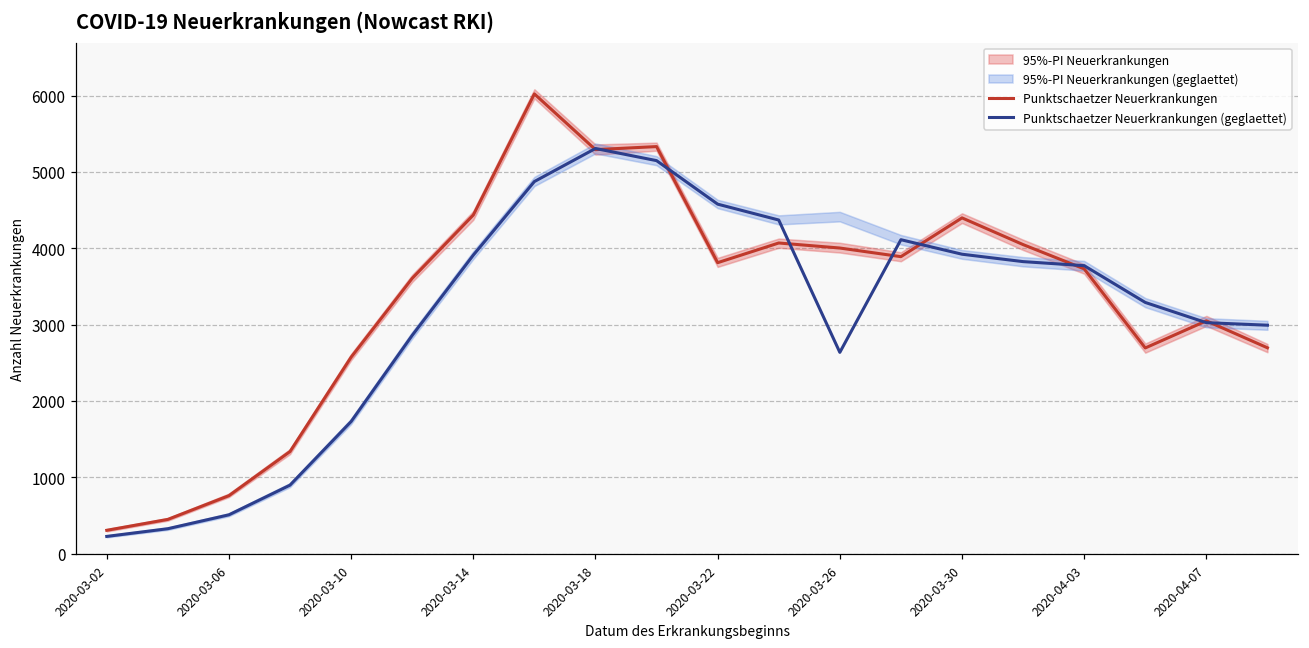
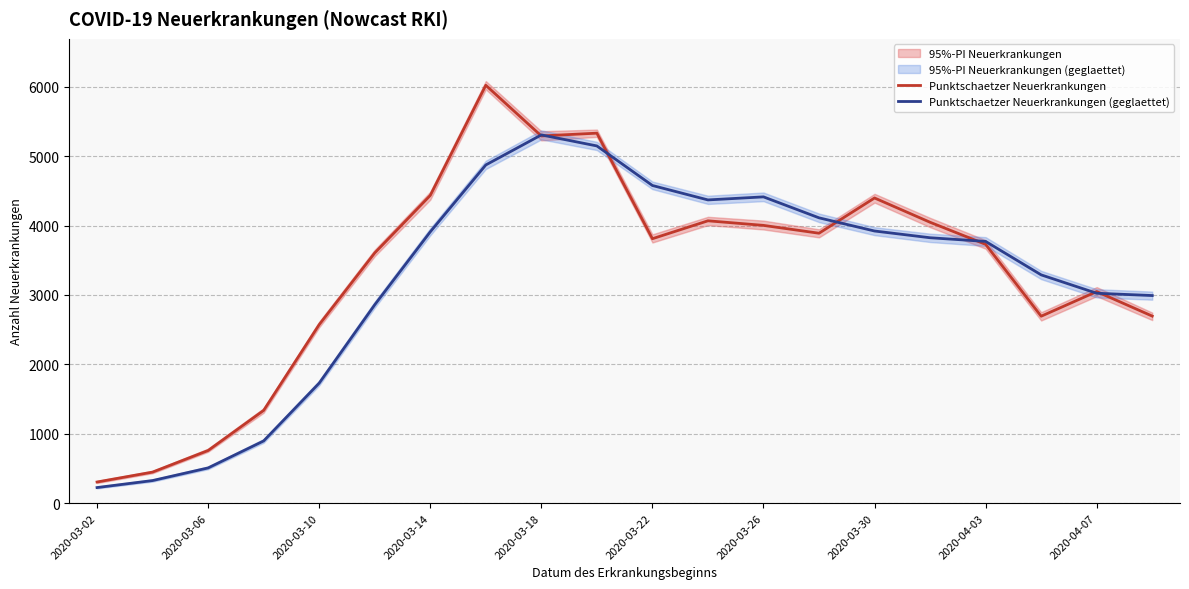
  {
    "Punktschaetzer Neuerkrankungen (geglaettet)": {
      "2020-03-14": 3900,
      "2020-03-22": 4600,
-     "2020-03-26": 2600,
+     "2020-03-26": 4400,
      "2020-03-30": 3900
    }
  }
